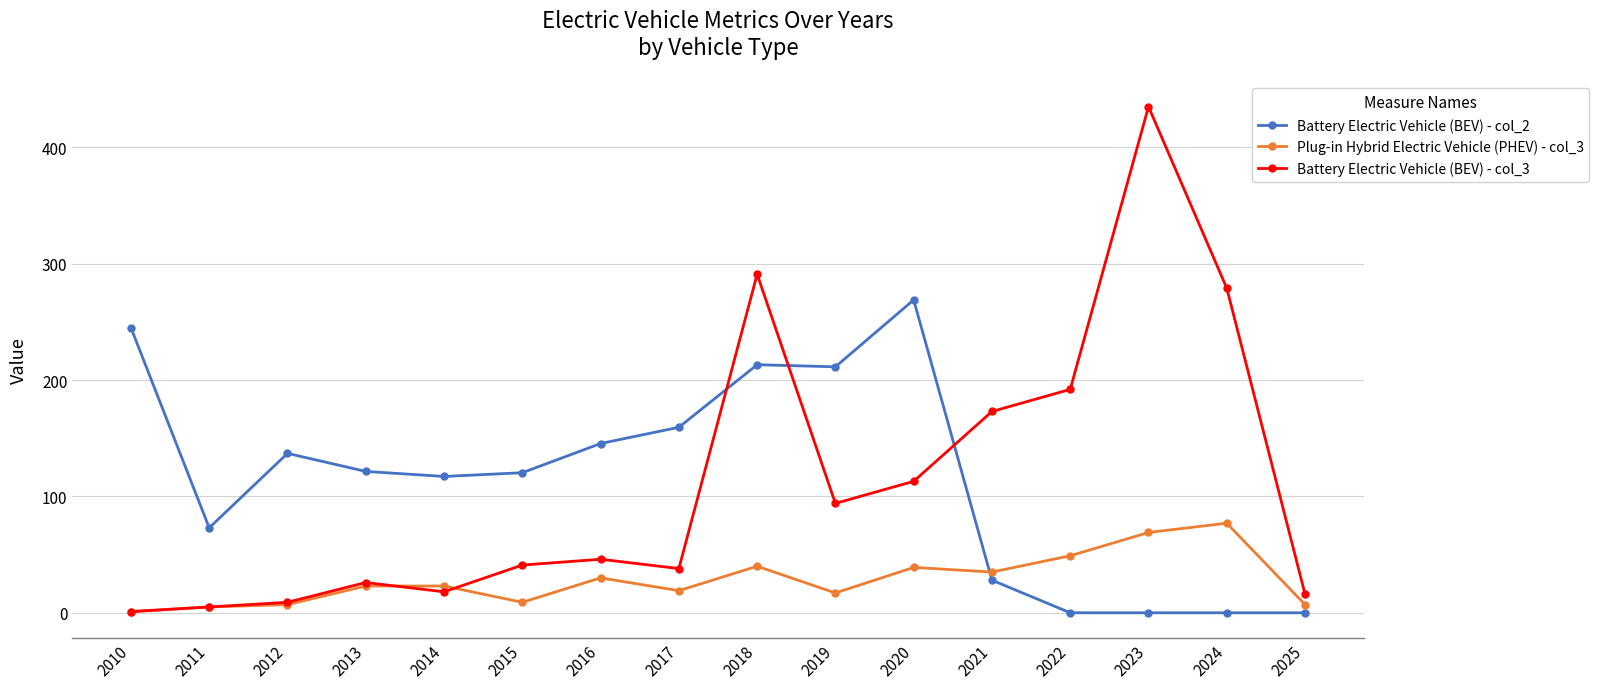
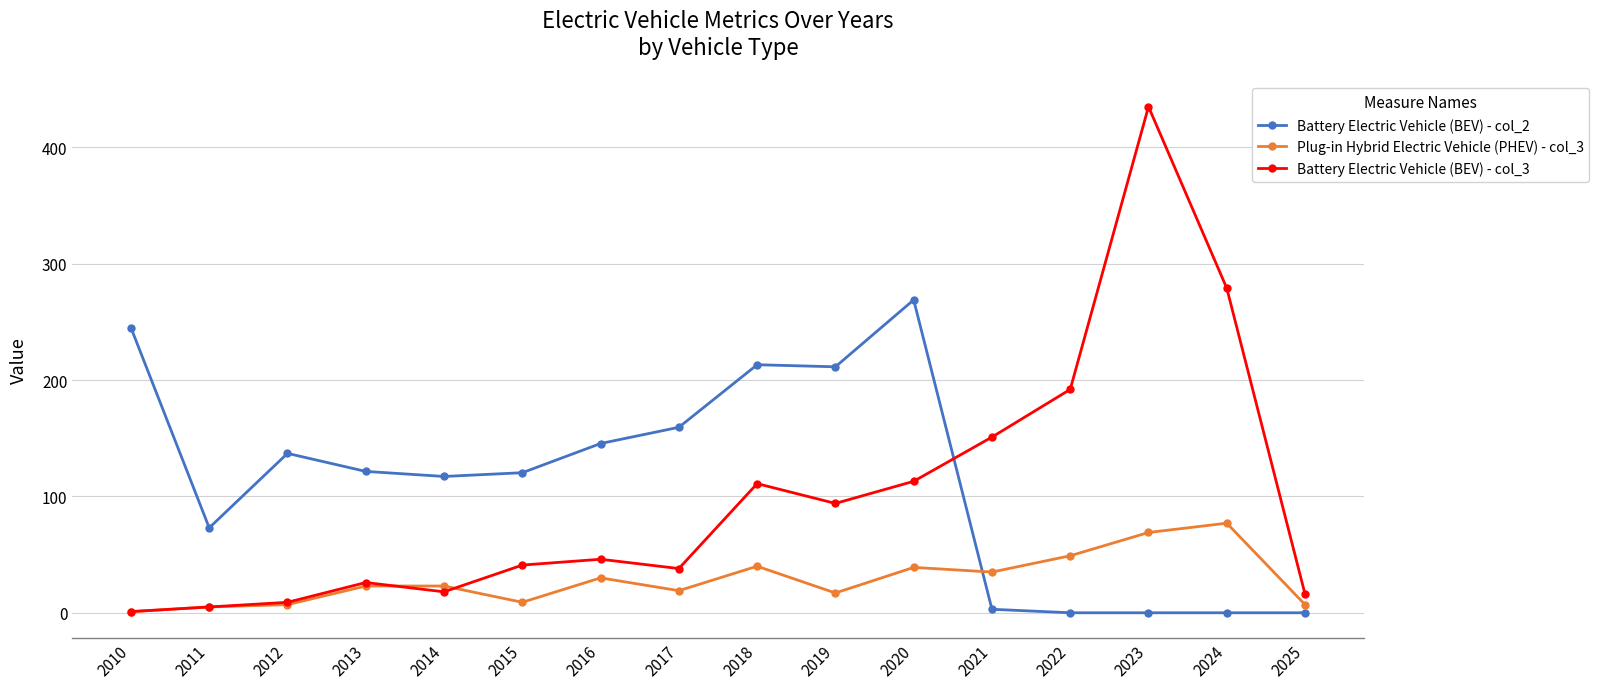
  {
    "Battery Electric Vehicle (BEV) - col_2": {
      "2010": 245,
      "2011": 73,
      "2012": 137,
      "2013": 122,
      "2014": 117,
      "2015": 120,
      "2016": 145,
      "2017": 159,
      "2018": 213,
      "2019": 211,
      "2020": 269,
-     "2021": 28,
+     "2021": 3,
      "2022": 0,
      "2023": 0,
      "2024": 0,
      "2025": 0
    },
    "Plug-in Hybrid Electric Vehicle (PHEV) - col_3": {
      "2013": 23,
      "2014": 23,
      "2015": 9,
      "2016": 30,
      "2017": 19,
      "2018": 40,
      "2019": 17,
      "2020": 39,
      "2021": 35,
      "2022": 49,
      "2023": 69,
      "2024": 77,
      "2025": 7
    },
    "Battery Electric Vehicle (BEV) - col_3": {
      "2013": 26,
      "2014": 18,
      "2015": 41,
      "2016": 46,
      "2017": 38,
-     "2018": 291,
+     "2018": 111,
      "2019": 94,
      "2020": 113,
-     "2021": 173,
+     "2021": 151,
      "2022": 192,
      "2023": 435,
      "2024": 279,
      "2025": 16
    }
  }
